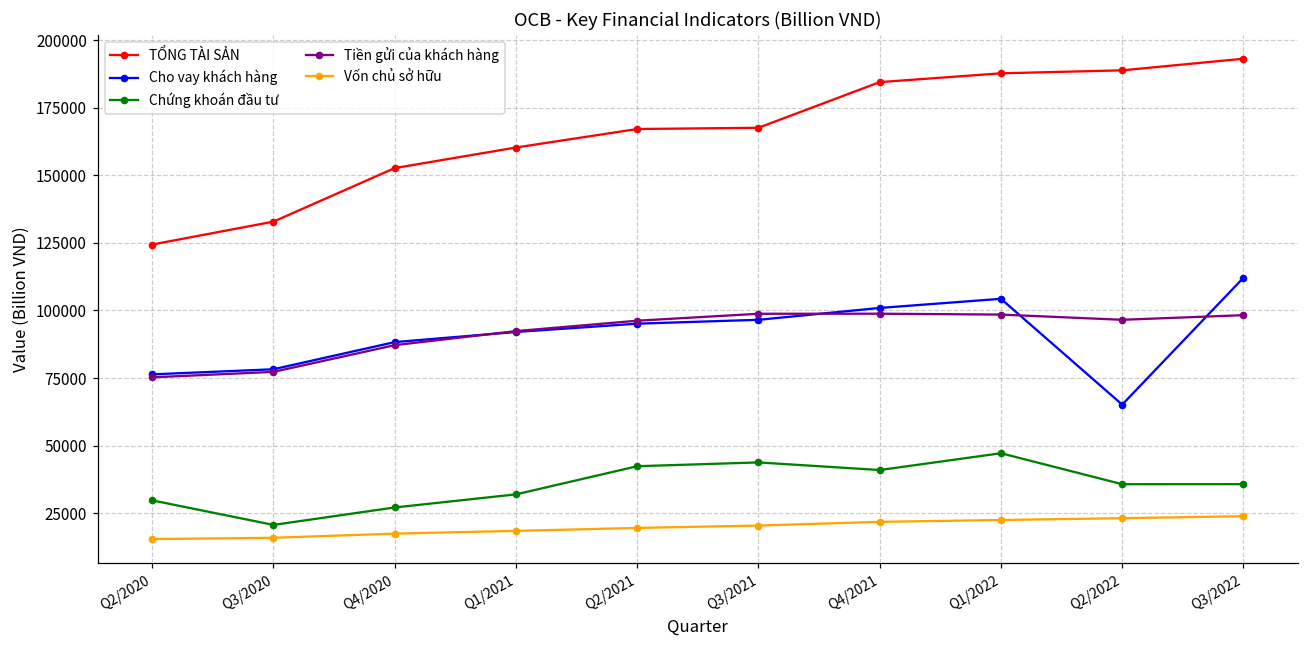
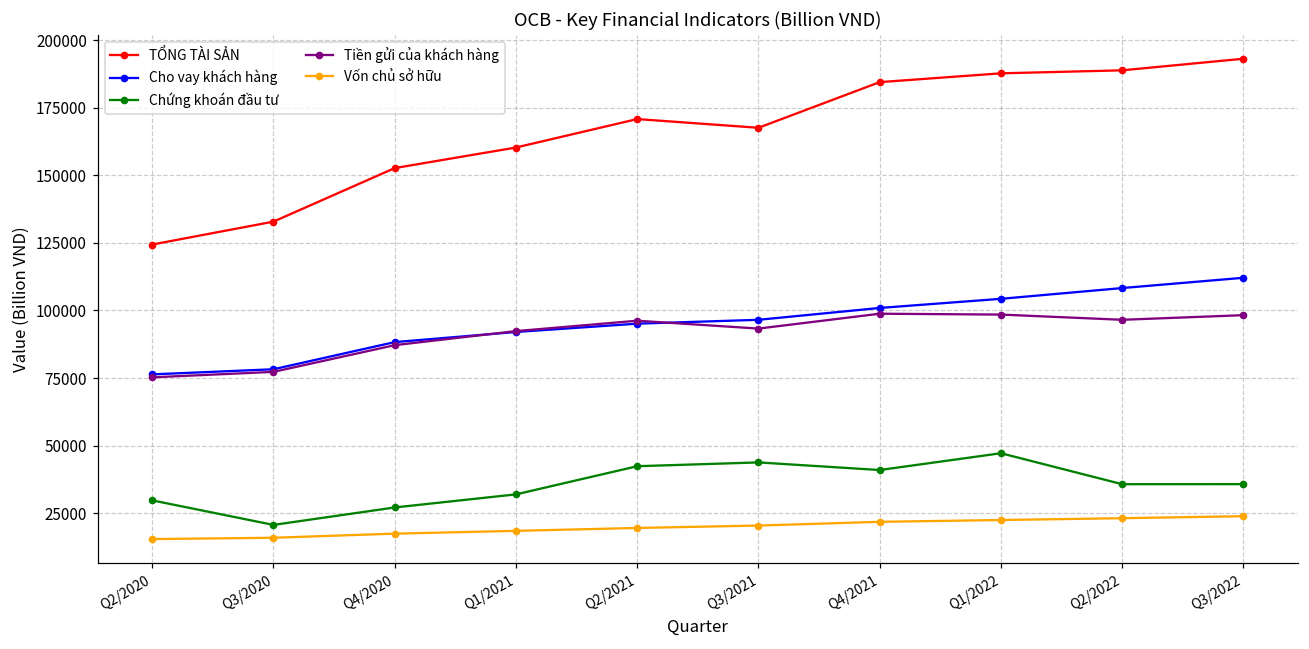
  {
    "TỔNG TÀI SẢN": {
      "Q2/2020": 124000,
      "Q3/2020": 133000,
      "Q4/2020": 153000,
      "Q1/2021": 160000,
-     "Q2/2021": 167000,
+     "Q2/2021": 171000,
      "Q3/2021": 168000,
      "Q4/2021": 184000,
      "Q1/2022": 188000,
      "Q2/2022": 189000,
      "Q3/2022": 193000
    },
    "Cho vay khách hàng": {
      "Q2/2020": 76000,
      "Q4/2020": 88000,
      "Q2/2021": 95000,
      "Q3/2021": 97000,
      "Q4/2021": 101000,
      "Q1/2022": 104000,
-     "Q2/2022": 65000,
+     "Q2/2022": 108000,
      "Q3/2022": 112000
    },
    "Chứng khoán đầu tư": {
      "Q2/2020": 30000,
      "Q3/2020": 21000,
      "Q4/2020": 27000,
      "Q1/2021": 32000,
      "Q2/2021": 42000,
      "Q3/2021": 44000,
      "Q4/2021": 41000,
      "Q1/2022": 47000,
      "Q2/2022": 36000,
      "Q3/2022": 36000
    },
    "Tiền gửi của khách hàng": {
      "Q2/2020": 75000,
      "Q4/2020": 87000,
      "Q2/2021": 96000,
-     "Q3/2021": 99000,
+     "Q3/2021": 93000,
      "Q4/2021": 99000,
      "Q1/2022": 98000,
      "Q2/2022": 97000,
      "Q3/2022": 98000
    },
    "Vốn chủ sở hữu": {
      "Q2/2020": 15000,
      "Q3/2020": 16000,
      "Q4/2020": 17000,
      "Q1/2021": 18000,
      "Q2/2021": 20000,
      "Q3/2021": 20000,
      "Q4/2021": 22000,
      "Q1/2022": 22000,
      "Q2/2022": 23000,
      "Q3/2022": 24000
    }
  }
